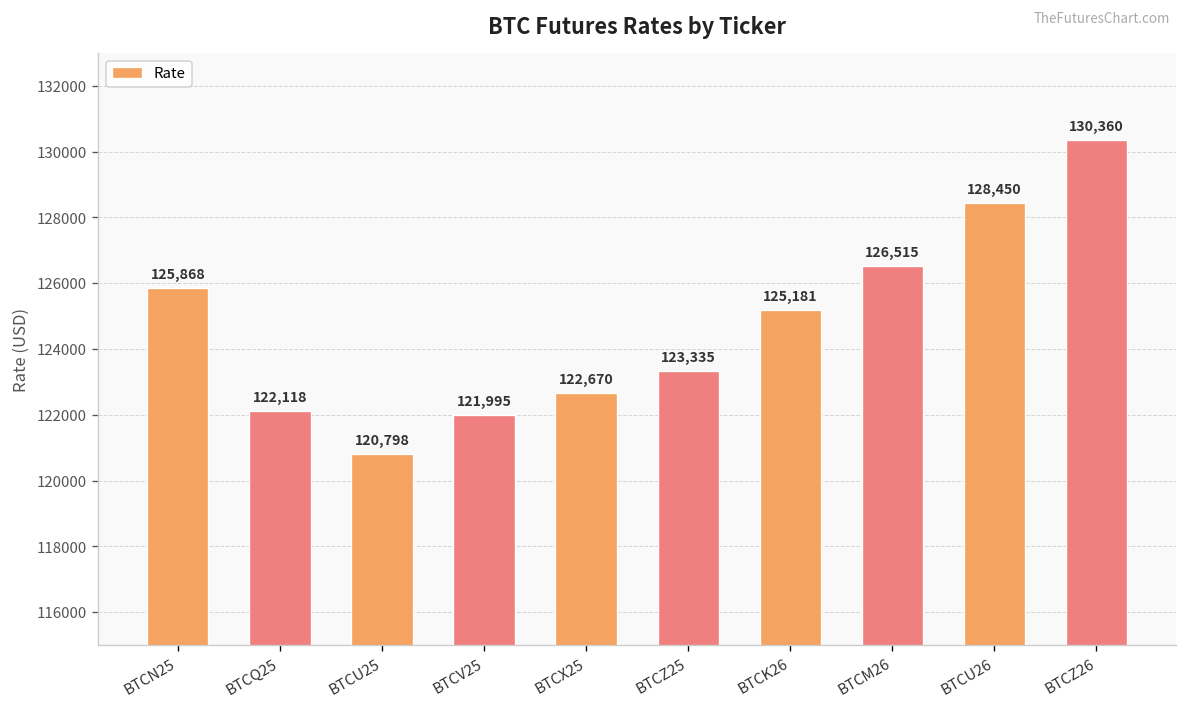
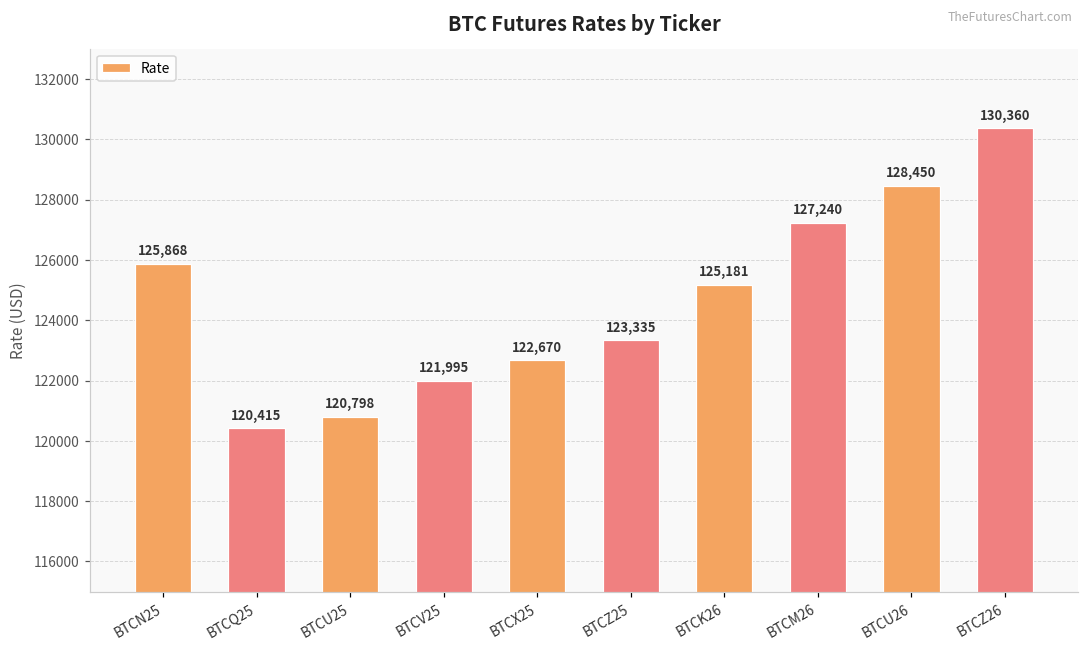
  {
    "BTCN25": "125,868",
-   "BTCQ25": "122,118",
+   "BTCQ25": "120,415",
    "BTCU25": "120,798",
    "BTCV25": "121,995",
    "BTCX25": "122,670",
    "BTCZ25": "123,335",
    "BTCK26": "125,181",
-   "BTCM26": "126,515",
+   "BTCM26": "127,240",
    "BTCU26": "128,450",
    "BTCZ26": "130,360"
  }
